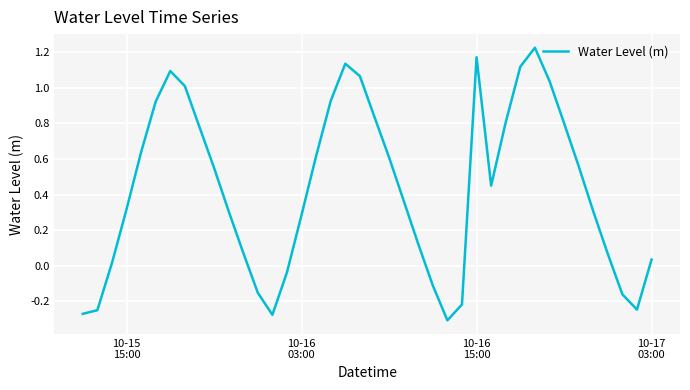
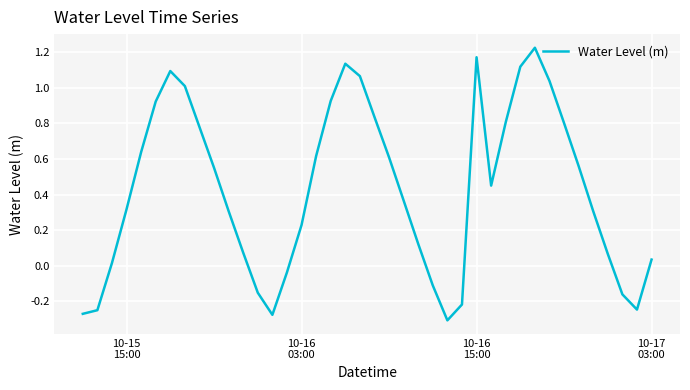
  {
    "10-15 15:00": 0.32,
-   "10-16 03:00": 0.29,
+   "10-16 03:00": 0.23,
    "10-16 15:00": 1.17,
    "10-17 03:00": 0.03
  }
